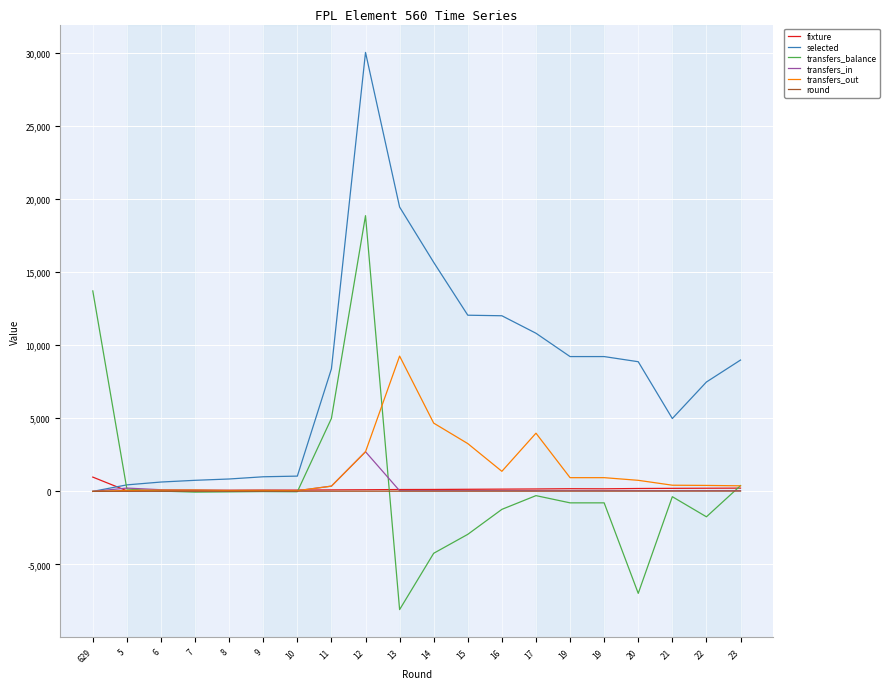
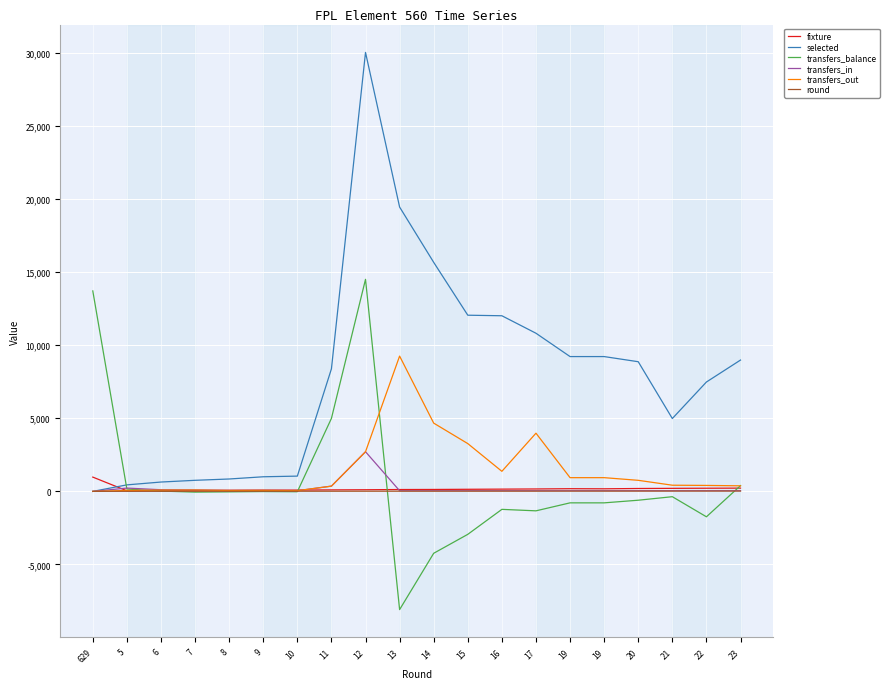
  {
    "fixture": {
      "629": "1,000"
    },
    "selected": {
      "5": "400",
      "6": "600",
      "7": "800",
      "8": "800",
      "9": "1,000",
      "10": "1,000",
      "11": "8,400",
      "12": "30,000",
      "13": "19,500",
      "14": "15,700",
      "15": "12,100",
      "16": "12,000",
      "17": "10,800",
      "20": "8,900",
      "21": "5,000",
      "22": "7,500",
      "23": "9,000"
    },
    "transfers_balance": {
      "629": "13,700",
      "11": "5,000",
-     "12": "18,900",
+     "12": "14,500",
      "13": "-8,100",
      "14": "-4,200",
      "15": "-2,900",
      "16": "-1,200",
-     "17": "-300",
-     "20": "-7,000",
+     "17": "-1,300",
+     "20": "-600",
      "21": "-400",
      "22": "-1,700"
    },
    "transfers_out": {
      "13": "9,300",
      "14": "4,700",
      "15": "3,300",
      "16": "1,400",
      "17": "4,000",
      "20": "800",
      "21": "400",
      "22": "400"
    }
  }
